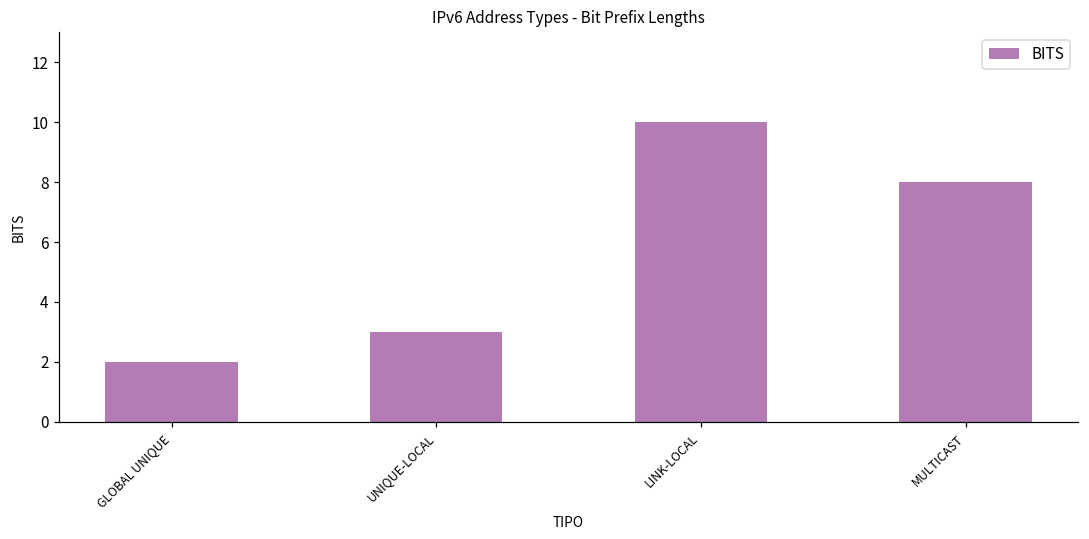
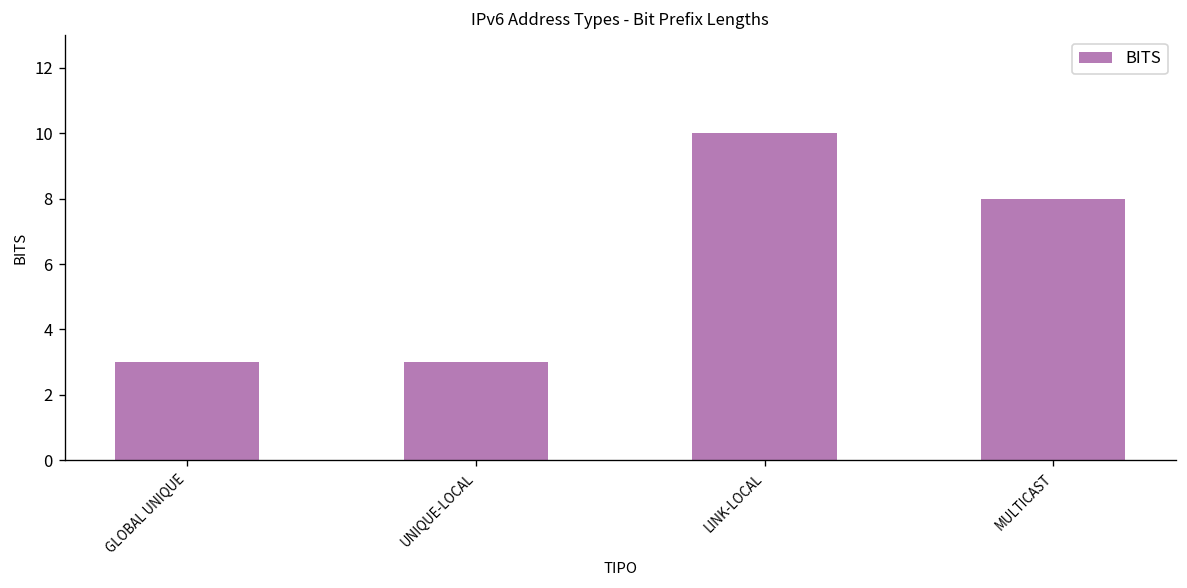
  {
-   "GLOBAL UNIQUE": 2,
+   "GLOBAL UNIQUE": 3,
    "UNIQUE-LOCAL": 3,
    "LINK-LOCAL": 10,
    "MULTICAST": 8
  }
